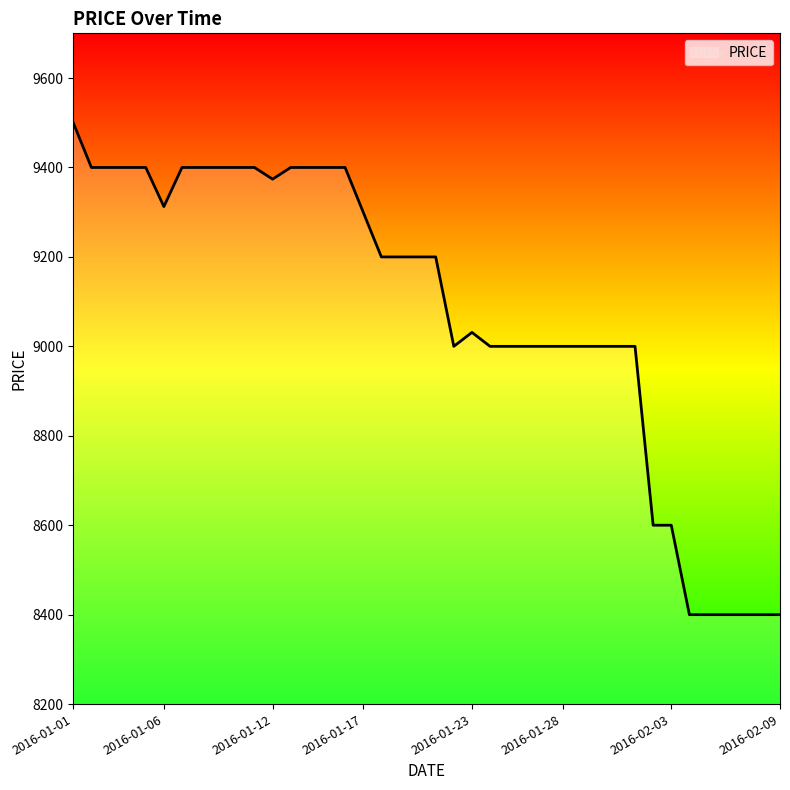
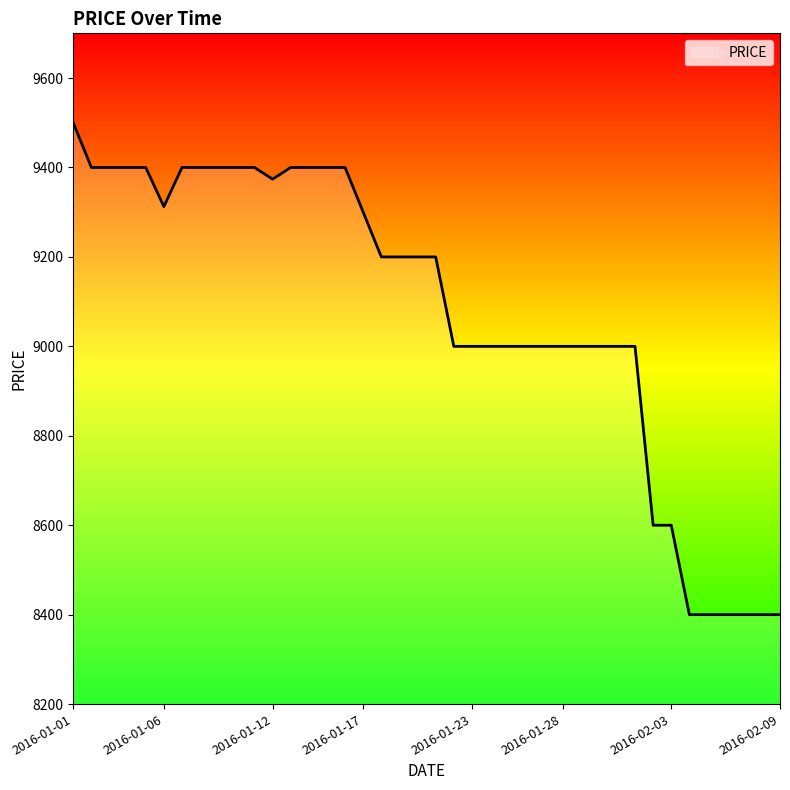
  {
    "2016-01-01": 9500,
    "2016-01-06": 9310,
    "2016-01-12": 9370,
    "2016-01-17": 9300,
-   "2016-01-23": 9030,
+   "2016-01-23": 9000,
    "2016-01-28": 9000,
    "2016-02-03": 8600,
    "2016-02-09": 8400
  }
